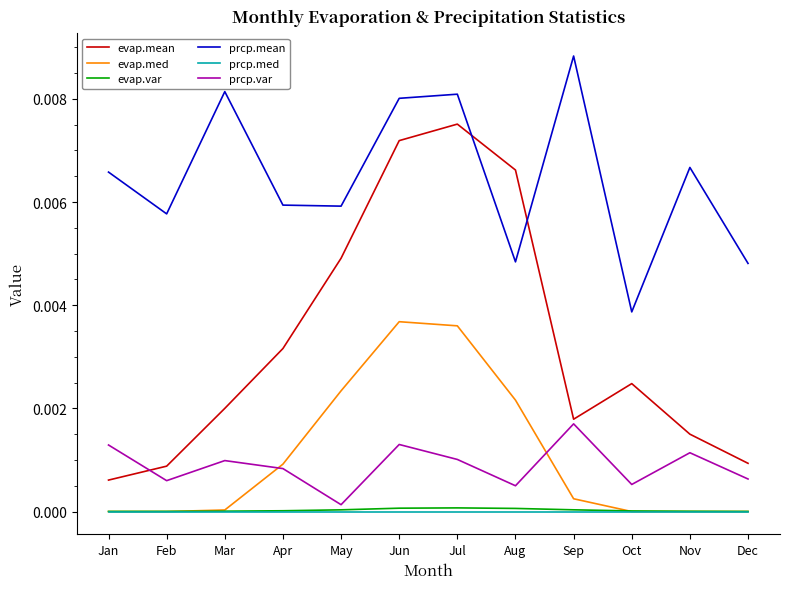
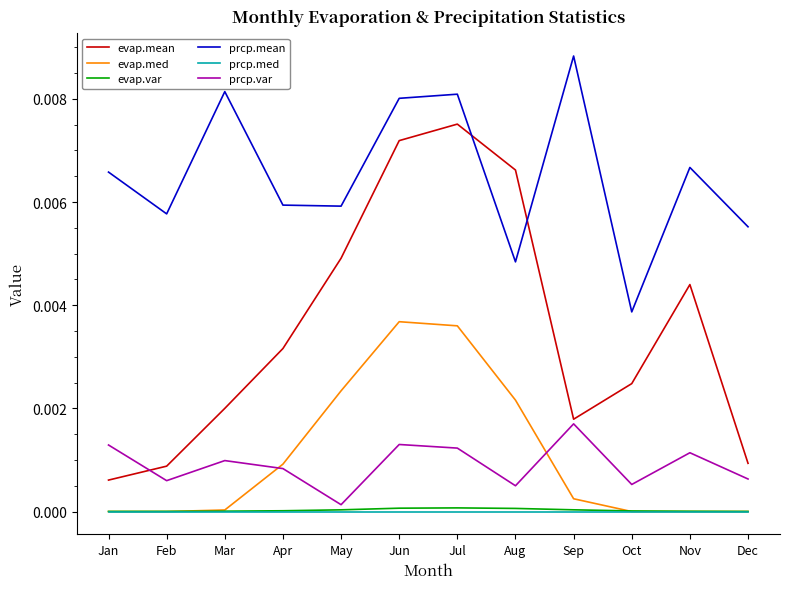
  {
    "evap.mean": {
      "Jan": 0.0006,
      "Feb": 0.0009,
      "Mar": 0.0020,
      "Apr": 0.0032,
      "May": 0.0049,
      "Jun": 0.0072,
      "Jul": 0.0075,
      "Aug": 0.0066,
      "Sep": 0.0018,
      "Oct": 0.0025,
-     "Nov": 0.0015,
+     "Nov": 0.0044,
      "Dec": 0.0009
    },
    "evap.med": {
      "Apr": 0.0009,
      "May": 0.0023,
      "Jun": 0.0037,
      "Jul": 0.0036,
      "Aug": 0.0022,
      "Sep": 0.0002
    },
    "evap.var": {
      "Jun": 0.0001,
      "Jul": 0.0001,
      "Aug": 0.0001
    },
    "prcp.mean": {
      "Jan": 0.0066,
      "Feb": 0.0058,
      "Mar": 0.0081,
      "Apr": 0.0059,
      "May": 0.0059,
      "Jun": 0.0080,
      "Jul": 0.0081,
      "Aug": 0.0048,
      "Sep": 0.0088,
      "Oct": 0.0039,
      "Nov": 0.0067,
-     "Dec": 0.0048
+     "Dec": 0.0055
    },
    "prcp.med": {
      "Jun": 0.0000,
      "Jul": 0.0000,
      "Aug": 0.0000
    },
    "prcp.var": {
      "Jan": 0.0013,
      "Feb": 0.0006,
      "Mar": 0.0010,
      "Apr": 0.0008,
      "May": 0.0001,
      "Jun": 0.0013,
-     "Jul": 0.0010,
+     "Jul": 0.0012,
      "Aug": 0.0005,
      "Sep": 0.0017,
      "Oct": 0.0005,
      "Nov": 0.0011,
      "Dec": 0.0006
    }
  }
